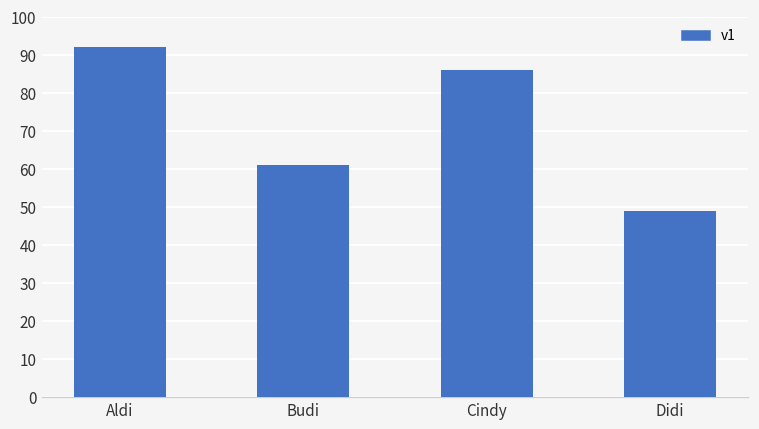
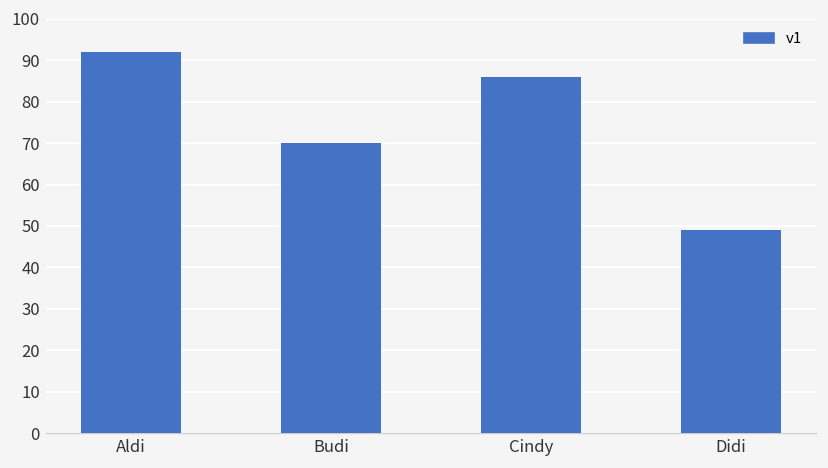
  {
    "Aldi": 92,
-   "Budi": 61,
+   "Budi": 70,
    "Cindy": 86,
    "Didi": 49
  }
